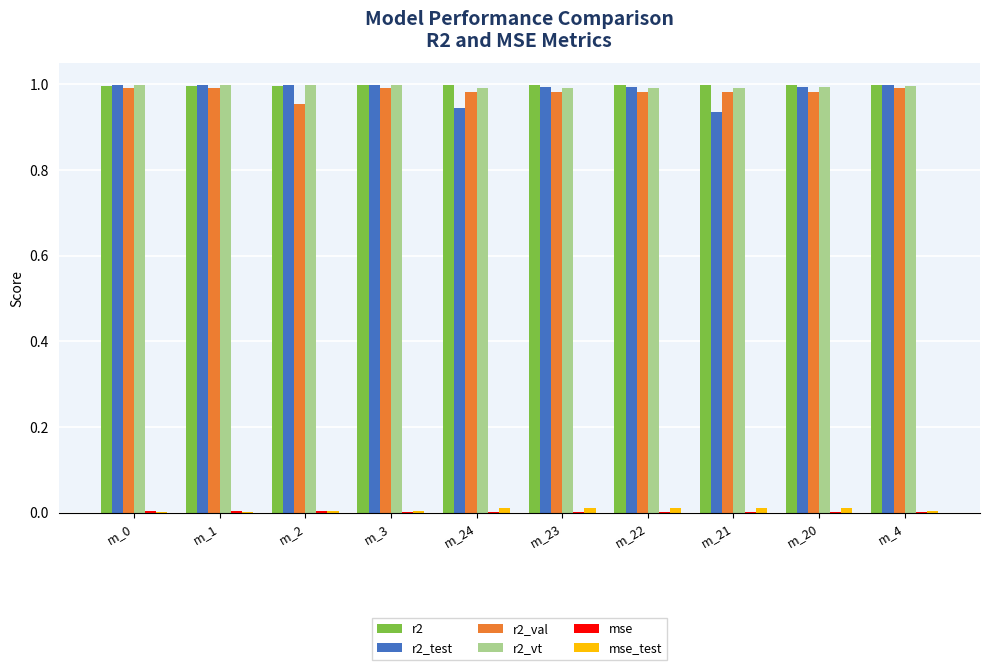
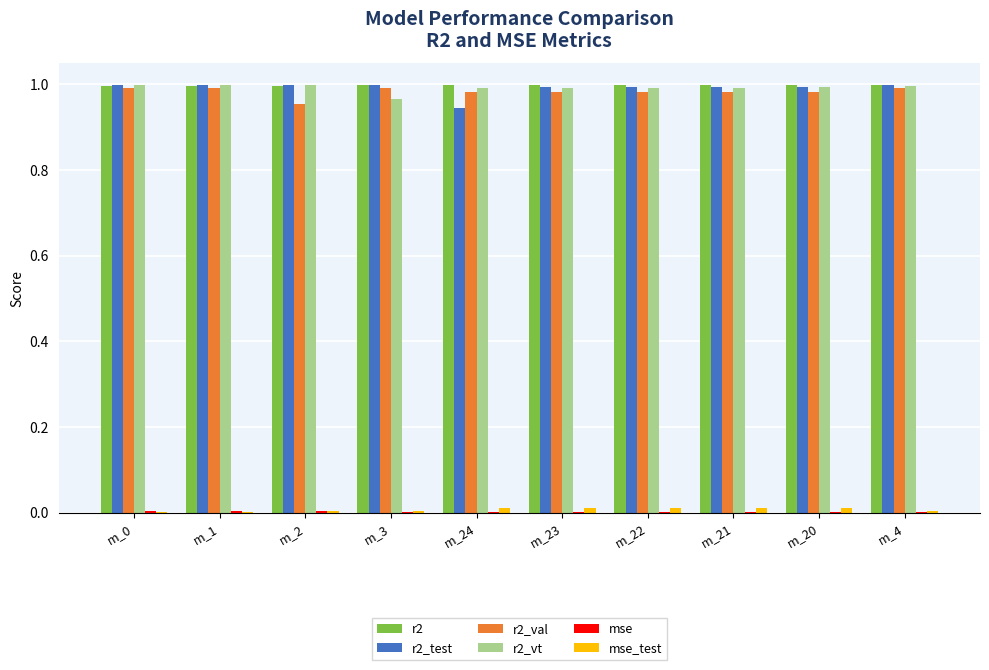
  {
    "r2": {
      "m_0": 1.00,
      "m_1": 1.00,
      "m_2": 1.00,
      "m_3": 1.00,
      "m_24": 1.00,
      "m_23": 1.00,
      "m_22": 1.00,
      "m_21": 1.00,
      "m_20": 1.00,
      "m_4": 1.00
    },
    "r2_test": {
      "m_0": 1.00,
      "m_1": 1.00,
      "m_2": 1.00,
      "m_3": 1.00,
      "m_24": 0.94,
      "m_23": 0.99,
      "m_22": 0.99,
-     "m_21": 0.94,
+     "m_21": 0.99,
      "m_20": 0.99,
      "m_4": 1.00
    },
    "r2_val": {
      "m_0": 0.99,
      "m_1": 0.99,
      "m_2": 0.95,
      "m_3": 0.99,
      "m_24": 0.98,
      "m_23": 0.98,
      "m_22": 0.98,
      "m_21": 0.98,
      "m_20": 0.98,
      "m_4": 0.99
    },
    "r2_vt": {
      "m_0": 1.00,
      "m_1": 1.00,
      "m_2": 1.00,
-     "m_3": 1.00,
+     "m_3": 0.97,
      "m_24": 0.99,
      "m_23": 0.99,
      "m_22": 0.99,
      "m_21": 0.99,
      "m_20": 0.99,
      "m_4": 1.00
    },
    "mse_test": {
      "m_24": 0.01,
      "m_23": 0.01,
      "m_22": 0.01,
      "m_21": 0.01,
      "m_20": 0.01
    }
  }
